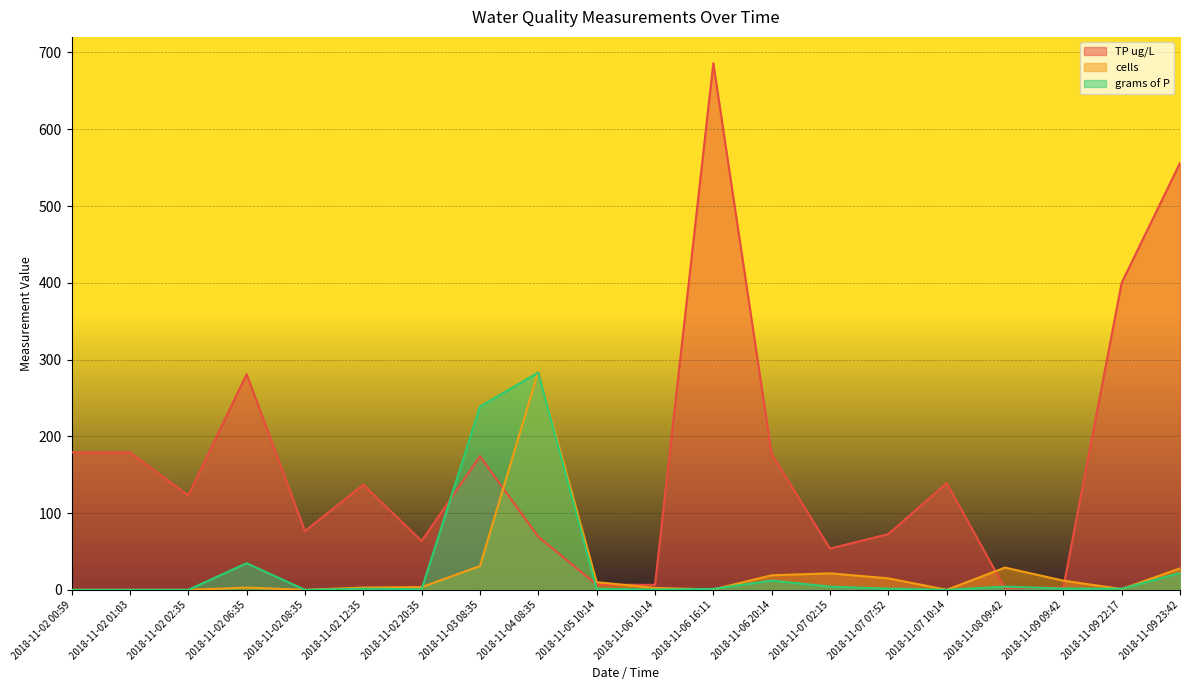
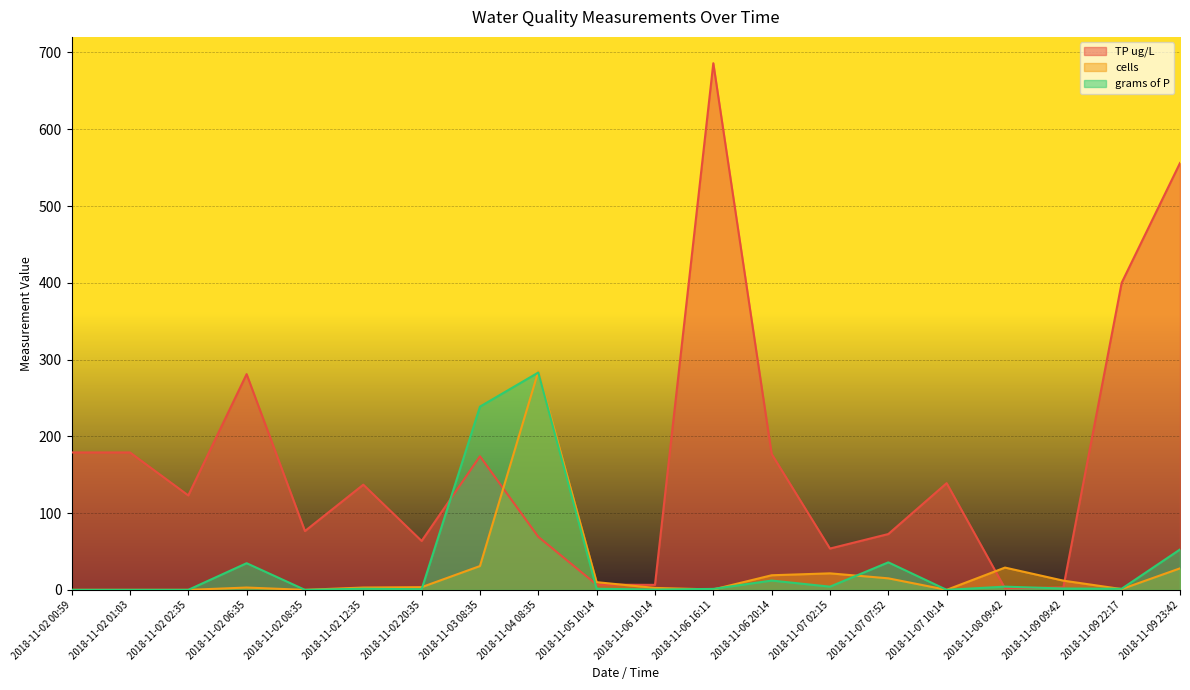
  {
    "TP ug/L": {
      "2018-11-02 00:59": 180,
      "2018-11-02 01:03": 180,
      "2018-11-02 02:35": 120,
      "2018-11-02 06:35": 280,
      "2018-11-02 08:35": 80,
      "2018-11-02 12:35": 140,
      "2018-11-02 20:35": 60,
      "2018-11-03 08:35": 170,
      "2018-11-04 08:35": 70,
      "2018-11-06 10:14": 10,
      "2018-11-06 16:11": 690,
      "2018-11-06 20:14": 180,
      "2018-11-07 02:15": 50,
      "2018-11-07 07:52": 70,
      "2018-11-07 10:14": 140,
      "2018-11-09 22:17": 400,
      "2018-11-09 23:42": 560
    },
    "cells": {
      "2018-11-02 06:35": 0,
      "2018-11-03 08:35": 30,
      "2018-11-06 20:14": 20,
      "2018-11-07 02:15": 20,
      "2018-11-07 07:52": 20,
      "2018-11-08 09:42": 30,
      "2018-11-09 09:42": 10,
      "2018-11-09 23:42": 30
    },
    "grams of P": {
      "2018-11-02 06:35": 30,
      "2018-11-03 08:35": 240,
      "2018-11-05 10:14": 0,
      "2018-11-06 20:14": 10,
      "2018-11-07 02:15": 0,
-     "2018-11-07 07:52": 0,
-     "2018-11-09 23:42": 20
+     "2018-11-07 07:52": 40,
+     "2018-11-09 23:42": 50
    }
  }
